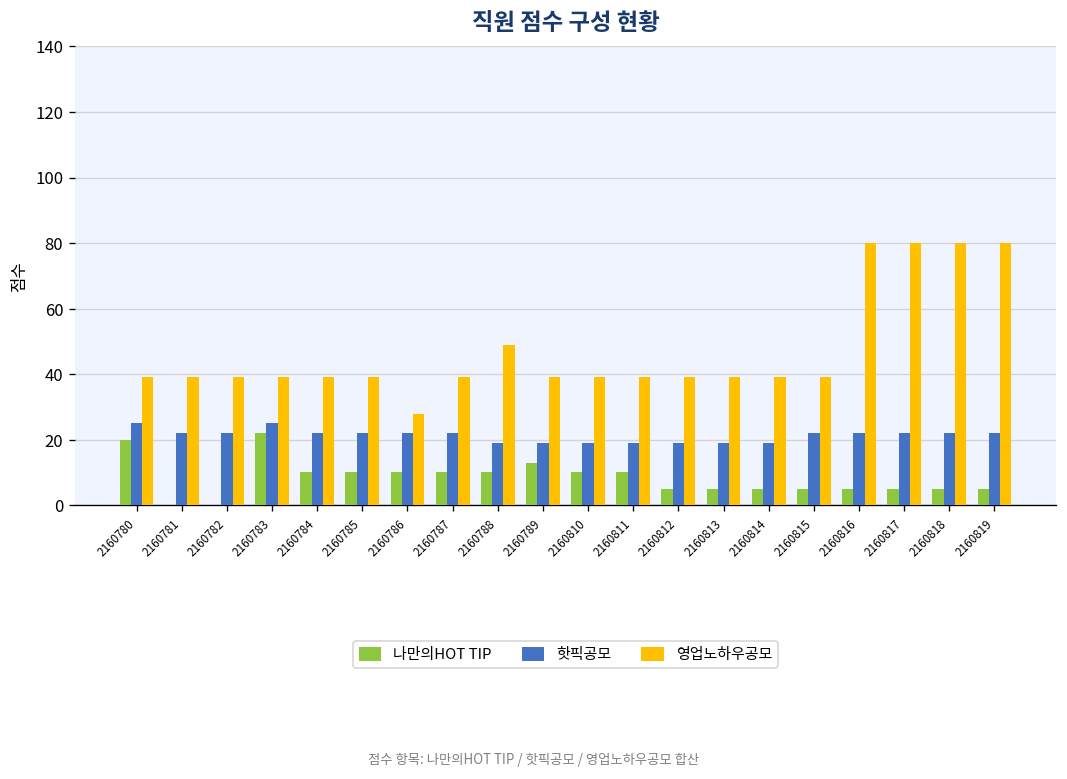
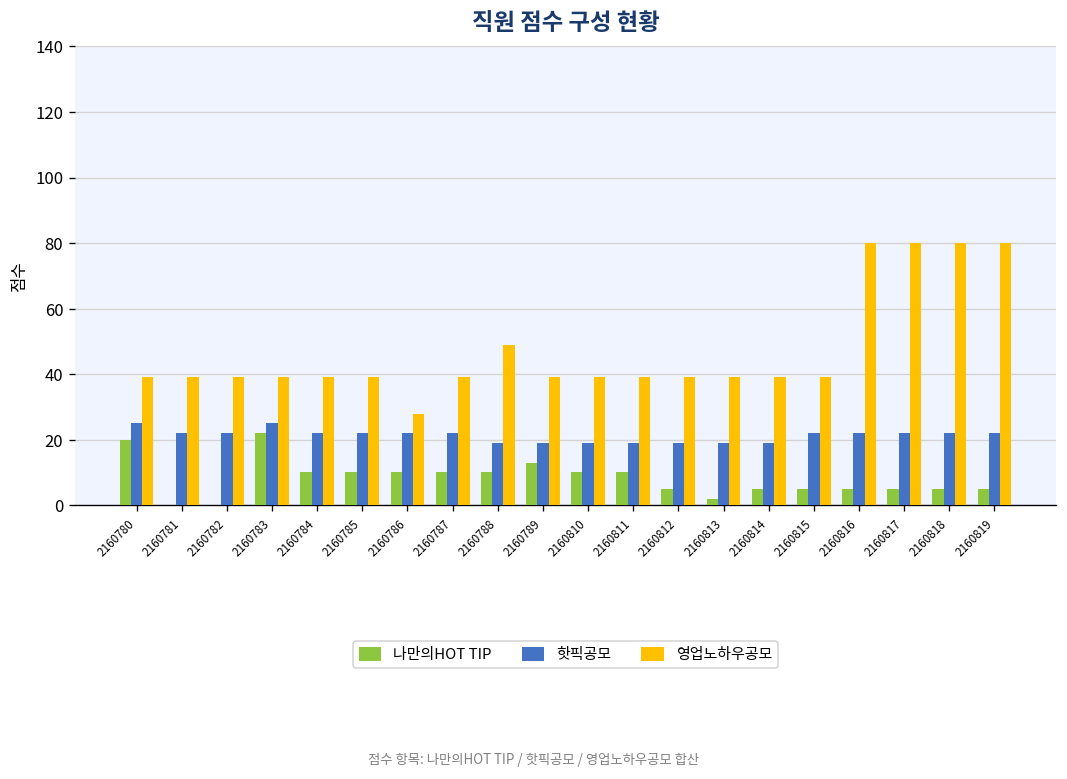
  {
    "나만의HOT TIP": {
      "2160780": 20,
      "2160781": 0,
      "2160782": 0,
      "2160783": 22,
      "2160784": 10,
      "2160785": 10,
      "2160786": 10,
      "2160787": 10,
      "2160788": 10,
      "2160789": 13,
      "2160810": 10,
      "2160811": 10,
      "2160812": 5,
-     "2160813": 5,
+     "2160813": 2,
      "2160814": 5,
      "2160815": 5,
      "2160816": 5,
      "2160817": 5,
      "2160818": 5,
      "2160819": 5
    },
    "핫픽공모": {
      "2160780": 25,
      "2160781": 22,
      "2160782": 22,
      "2160783": 25,
      "2160784": 22,
      "2160785": 22,
      "2160786": 22,
      "2160787": 22,
      "2160788": 19,
      "2160789": 19,
      "2160810": 19,
      "2160811": 19,
      "2160812": 19,
      "2160813": 19,
      "2160814": 19,
      "2160815": 22,
      "2160816": 22,
      "2160817": 22,
      "2160818": 22,
      "2160819": 22
    },
    "영업노하우공모": {
      "2160780": 39,
      "2160781": 39,
      "2160782": 39,
      "2160783": 39,
      "2160784": 39,
      "2160785": 39,
      "2160786": 28,
      "2160787": 39,
      "2160788": 49,
      "2160789": 39,
      "2160810": 39,
      "2160811": 39,
      "2160812": 39,
      "2160813": 39,
      "2160814": 39,
      "2160815": 39,
      "2160816": 80,
      "2160817": 80,
      "2160818": 80,
      "2160819": 80
    }
  }
